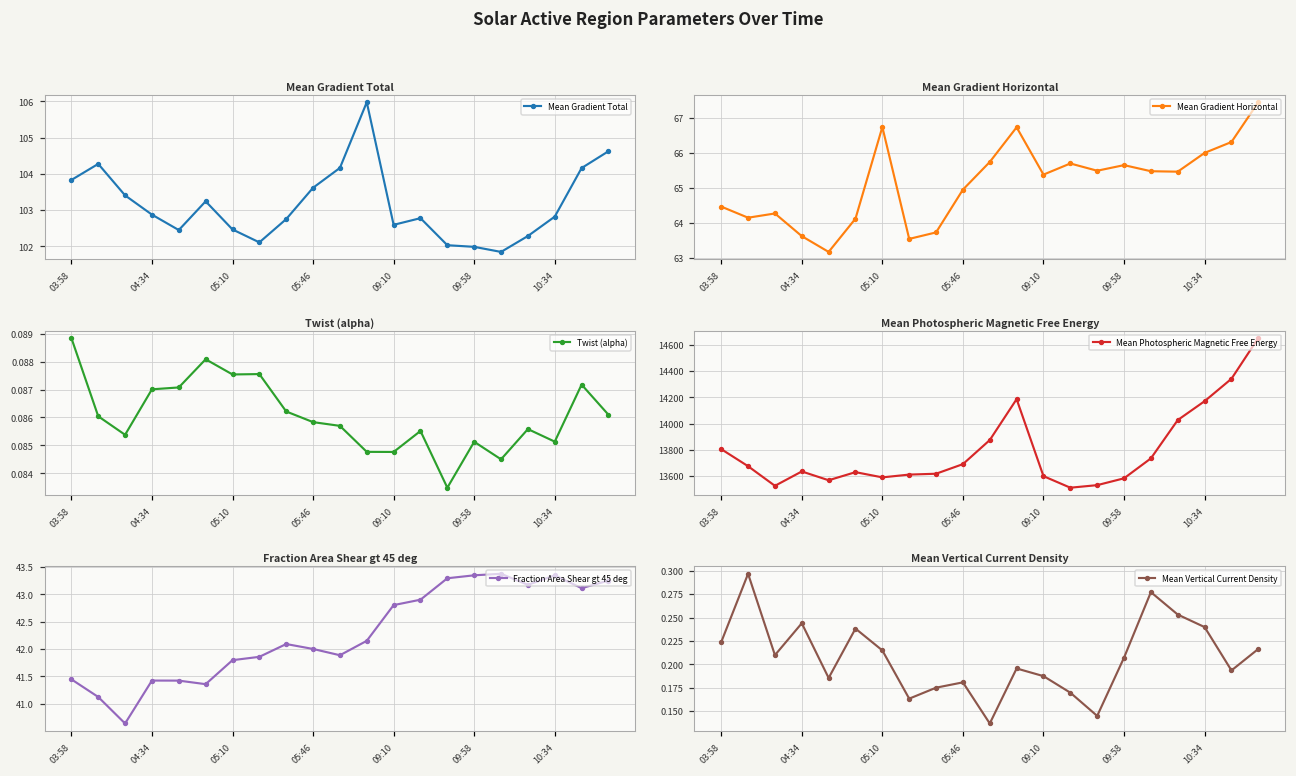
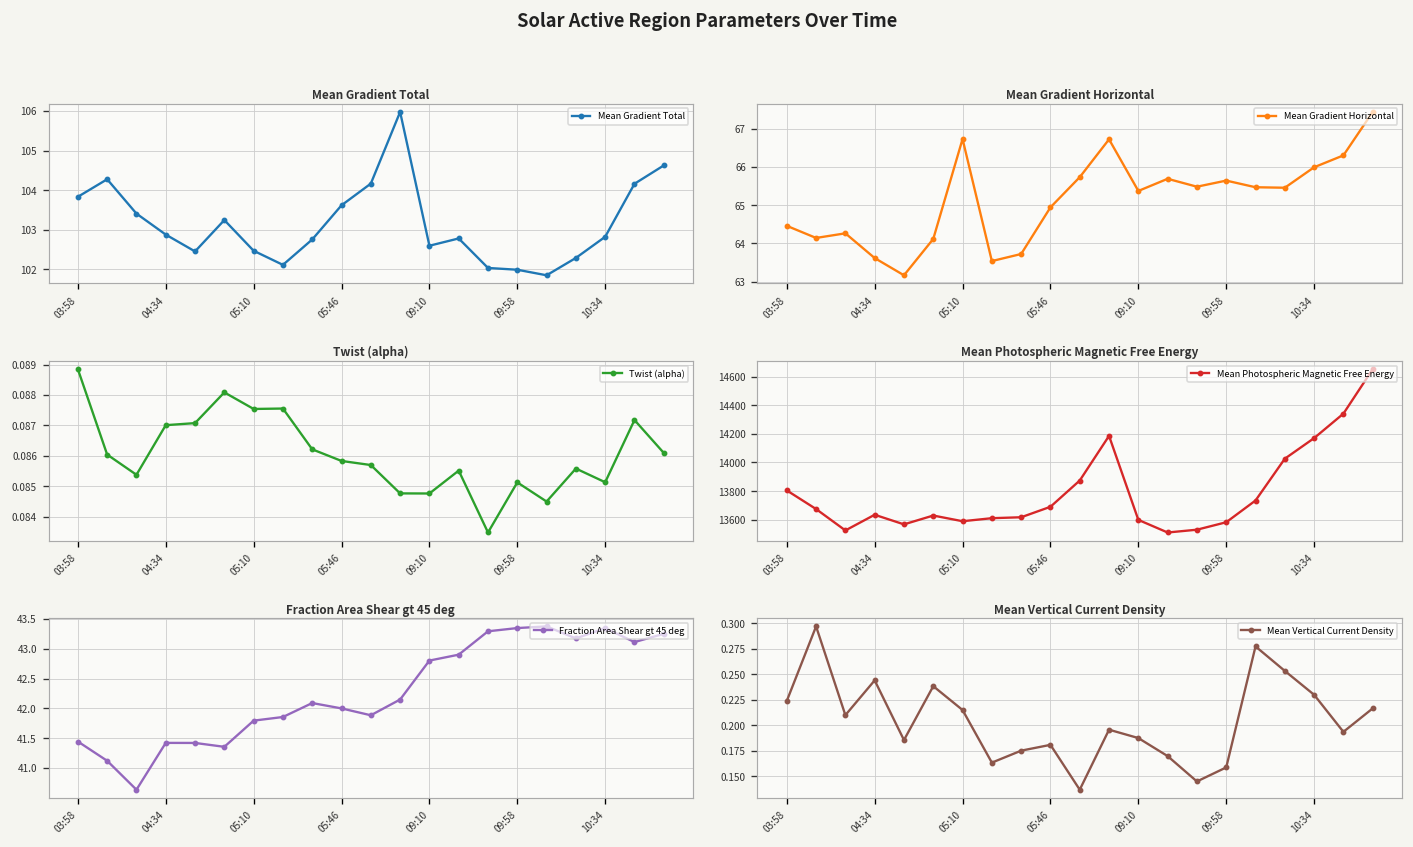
  {
    "Mean Gradient Total": {
      "03:58": 103.8,
      "04:34": 102.9,
      "05:10": 102.5,
      "05:46": 103.6,
      "09:10": 102.6,
      "09:58": 102.0,
      "10:34": 102.8
    },
    "Mean Gradient Horizontal": {
      "03:58": 64.5,
      "04:34": 63.6,
      "05:10": 66.7,
      "05:46": 64.9,
      "09:10": 65.4,
      "09:58": 65.6,
      "10:34": 66.0
    },
    "Twist (alpha)": {
      "03:58": 0.0889,
      "04:34": 0.0870,
      "05:10": 0.0875,
      "05:46": 0.0858,
      "09:10": 0.0848,
      "09:58": 0.0851,
      "10:34": 0.0851
    },
    "Mean Photospheric Magnetic Free Energy": {
      "03:58": 13800,
      "04:34": 13630,
      "05:10": 13590,
      "05:46": 13690,
      "09:10": 13600,
      "09:58": 13580,
      "10:34": 14170
    },
    "Fraction Area Shear gt 45 deg": {
      "03:58": 41.4,
      "04:34": 41.4,
      "05:10": 41.8,
      "05:46": 42.0,
      "09:10": 42.8,
      "09:58": 43.3
    },
    "Mean Vertical Current Density": {
      "03:58": 0.22,
      "04:34": 0.24,
      "05:10": 0.21,
      "05:46": 0.18,
      "09:10": 0.19,
-     "09:58": 0.21,
-     "10:34": 0.24
+     "09:58": 0.16,
+     "10:34": 0.23
    }
  }
